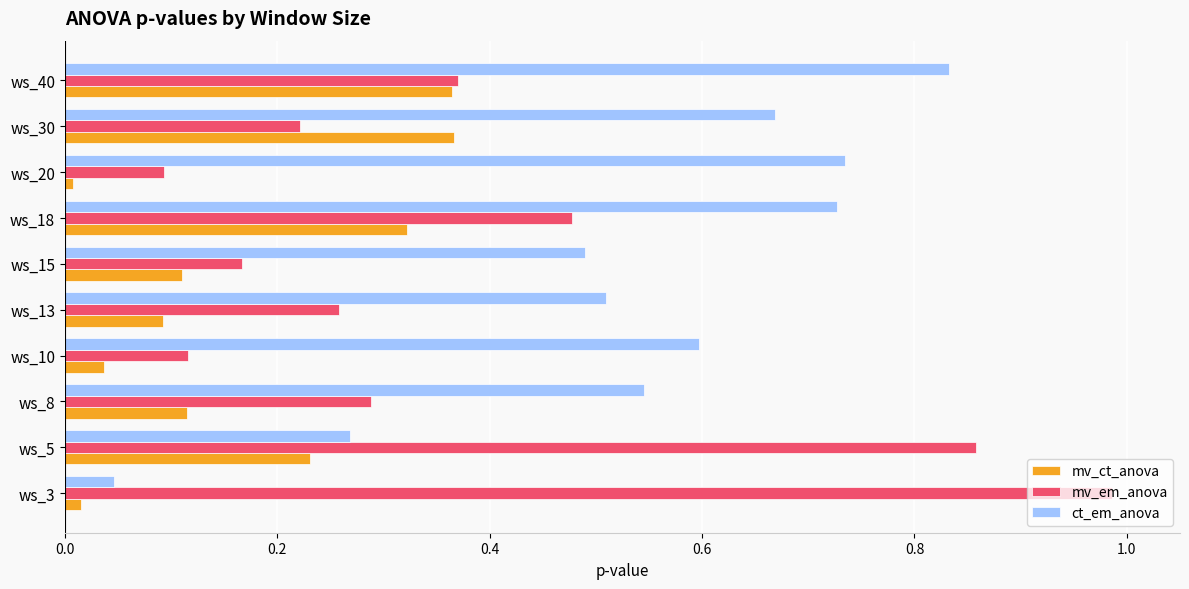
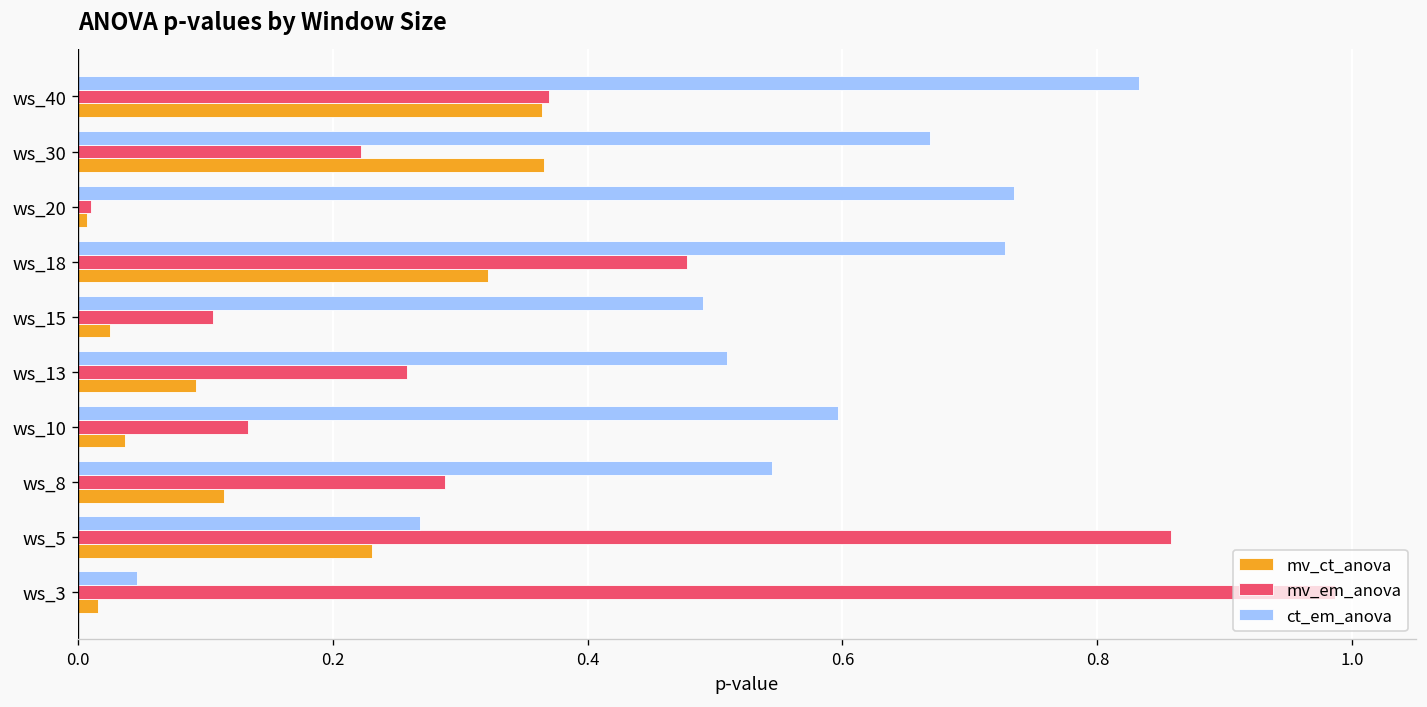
  {
    "mv_ct_anova": {
      "ws_40": 0.364,
      "ws_30": 0.366,
      "ws_20": 0.007,
      "ws_18": 0.322,
-     "ws_15": 0.111,
+     "ws_15": 0.025,
      "ws_13": 0.092,
      "ws_10": 0.037,
      "ws_8": 0.115,
      "ws_5": 0.230,
      "ws_3": 0.016
    },
    "mv_em_anova": {
      "ws_40": 0.370,
      "ws_30": 0.222,
-     "ws_20": 0.093,
+     "ws_20": 0.011,
      "ws_18": 0.478,
-     "ws_15": 0.167,
+     "ws_15": 0.106,
      "ws_13": 0.258,
-     "ws_10": 0.116,
+     "ws_10": 0.133,
      "ws_8": 0.288,
      "ws_5": 0.858
    },
    "ct_em_anova": {
      "ws_40": 0.833,
      "ws_30": 0.669,
      "ws_20": 0.734,
      "ws_18": 0.727,
      "ws_15": 0.490,
      "ws_13": 0.509,
      "ws_10": 0.597,
      "ws_8": 0.545,
      "ws_5": 0.269,
      "ws_3": 0.047
    }
  }
